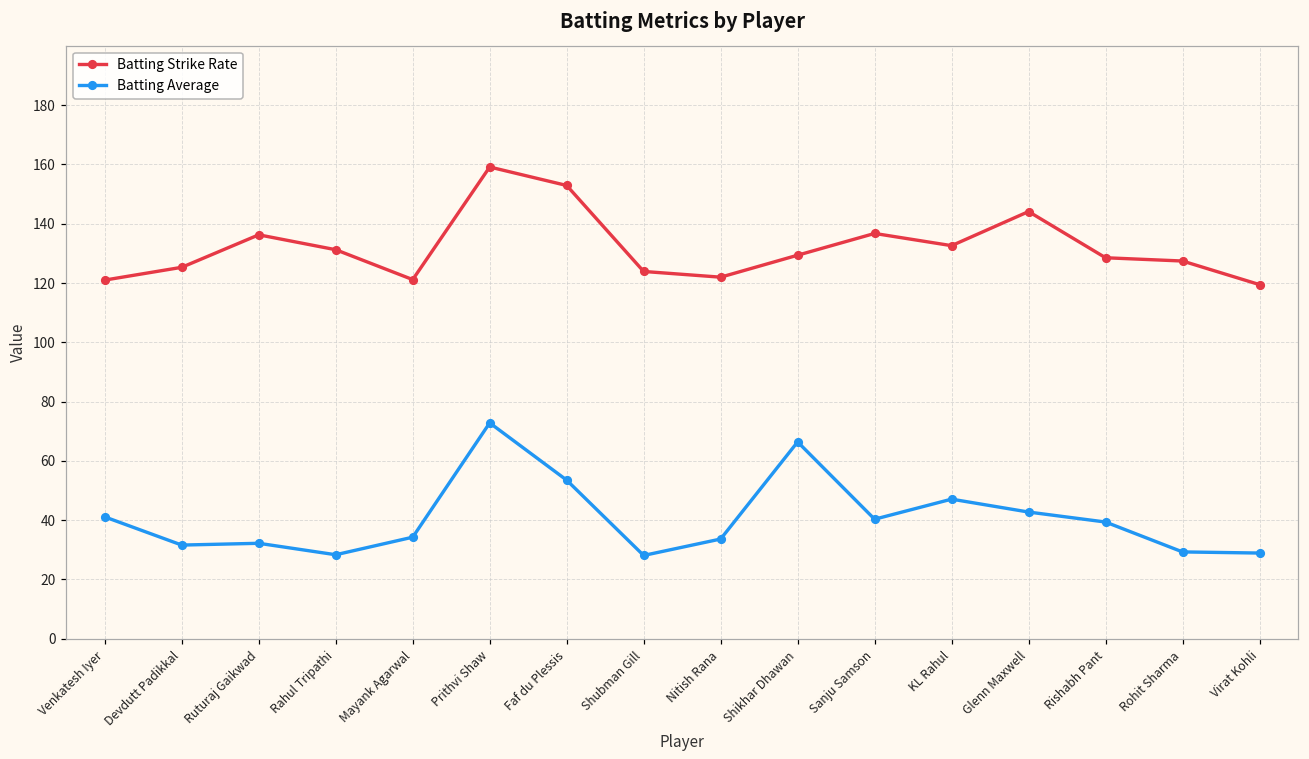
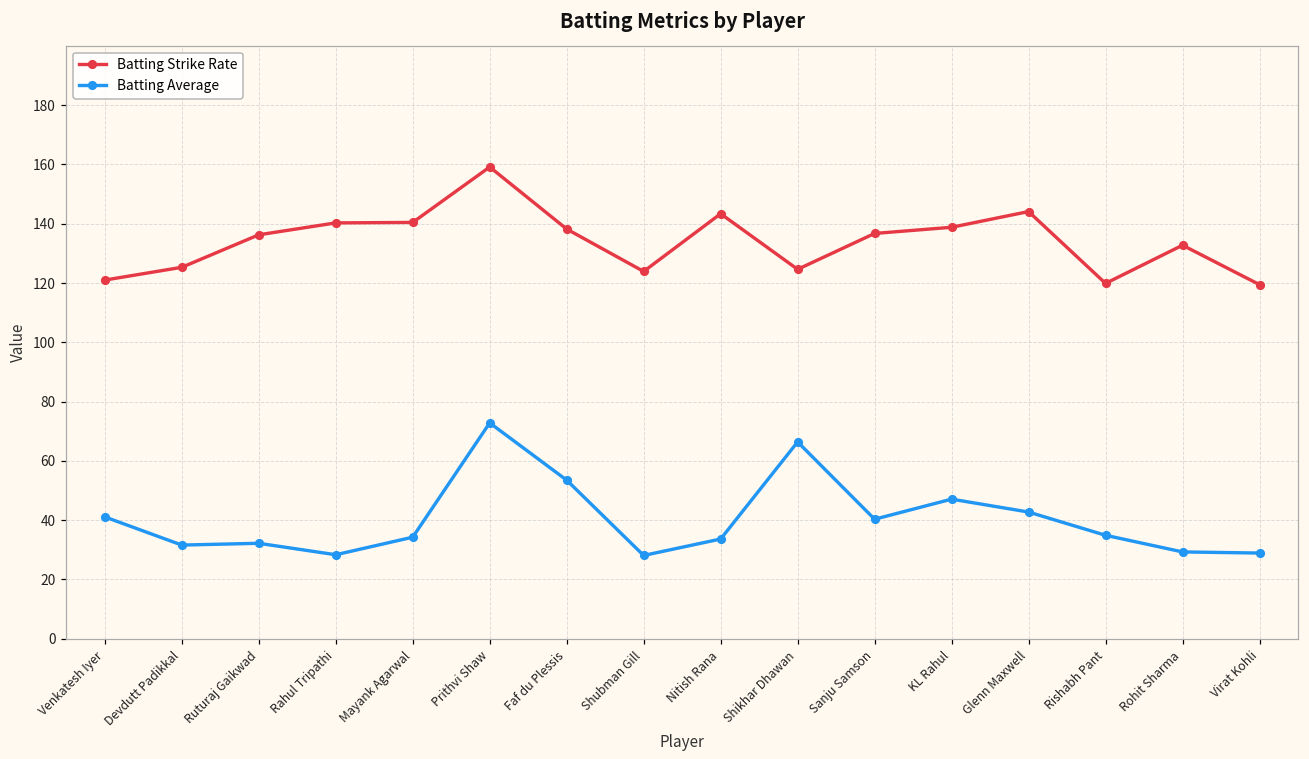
  {
    "Batting Strike Rate": {
      "Venkatesh Iyer": 121,
      "Devdutt Padikkal": 125,
      "Ruturaj Gaikwad": 136,
-     "Rahul Tripathi": 131,
-     "Mayank Agarwal": 121,
+     "Rahul Tripathi": 140,
+     "Mayank Agarwal": 140,
      "Prithvi Shaw": 159,
-     "Faf du Plessis": 153,
+     "Faf du Plessis": 138,
      "Shubman Gill": 124,
-     "Nitish Rana": 122,
-     "Shikhar Dhawan": 129,
+     "Nitish Rana": 143,
+     "Shikhar Dhawan": 125,
      "Sanju Samson": 137,
-     "KL Rahul": 133,
+     "KL Rahul": 139,
      "Glenn Maxwell": 144,
-     "Rishabh Pant": 129,
-     "Rohit Sharma": 127,
+     "Rishabh Pant": 120,
+     "Rohit Sharma": 133,
      "Virat Kohli": 119
    },
    "Batting Average": {
      "Venkatesh Iyer": 41,
      "Devdutt Padikkal": 32,
      "Ruturaj Gaikwad": 32,
      "Rahul Tripathi": 28,
      "Mayank Agarwal": 34,
      "Prithvi Shaw": 73,
      "Faf du Plessis": 54,
      "Shubman Gill": 28,
      "Nitish Rana": 34,
      "Shikhar Dhawan": 66,
      "Sanju Samson": 40,
      "KL Rahul": 47,
      "Glenn Maxwell": 43,
-     "Rishabh Pant": 39,
+     "Rishabh Pant": 35,
      "Rohit Sharma": 29,
      "Virat Kohli": 29
    }
  }
